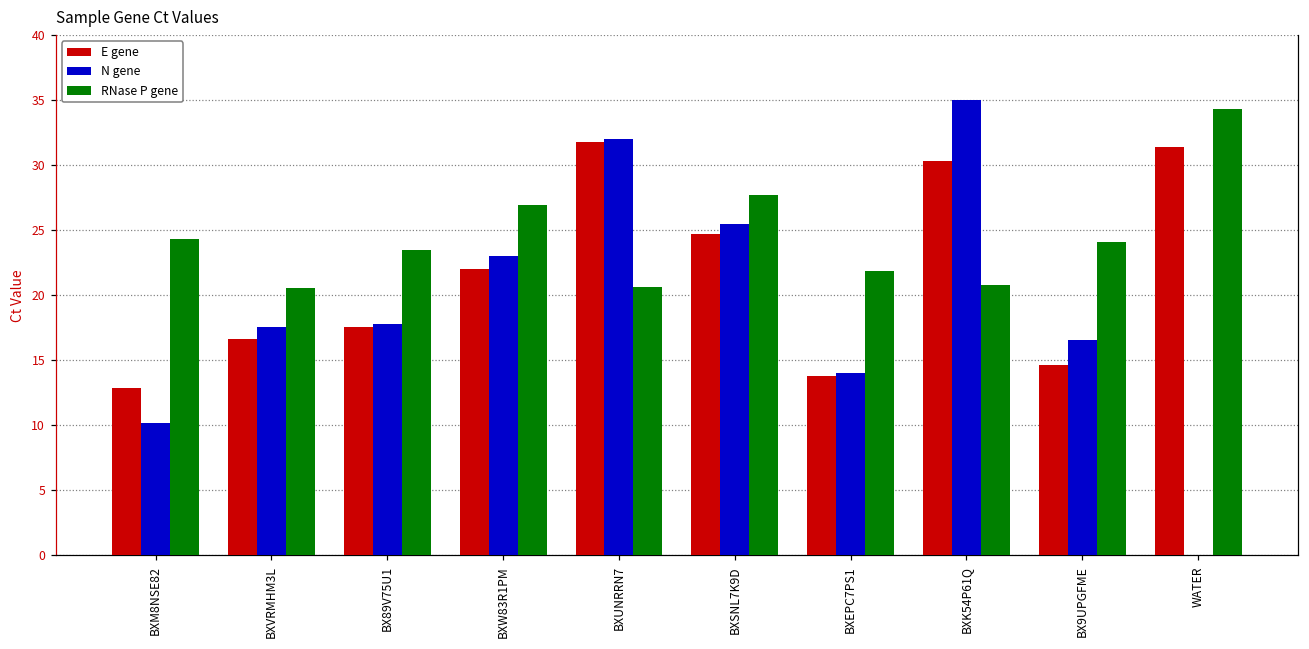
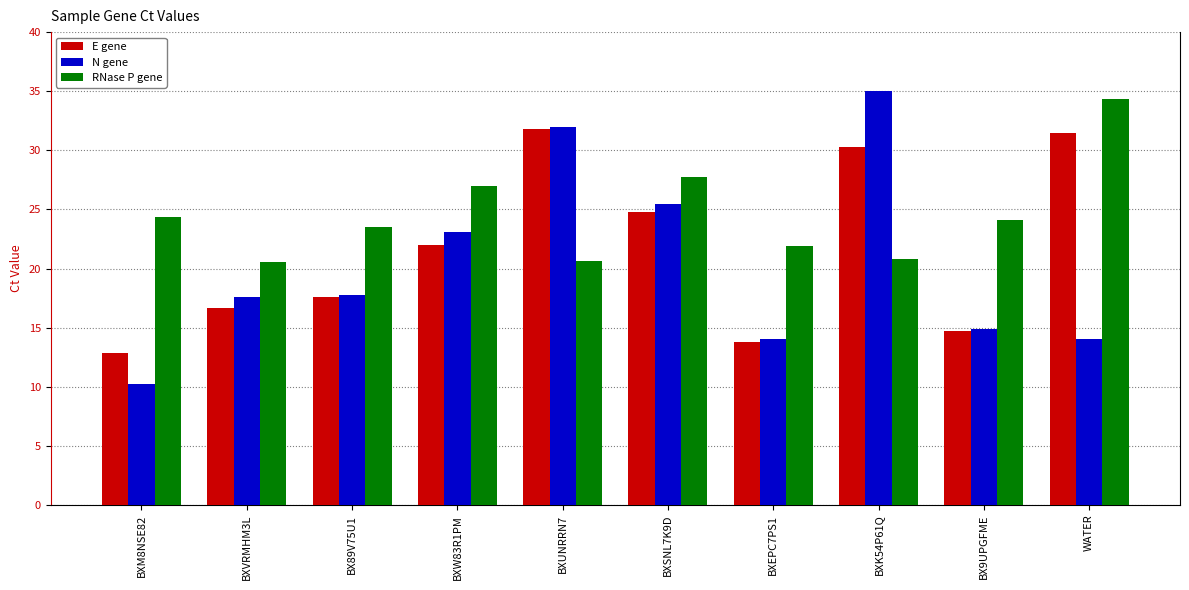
  {
    "E gene": {
      "BXM8NSE82": 12.9,
      "BXVRMHM3L": 16.6,
      "BX89V75U1": 17.6,
      "BXW83R1PM": 22.0,
      "BXUNRRN7": 31.8,
      "BXSNL7K9D": 24.7,
      "BXEPC7PS1": 13.8,
      "BXK54P61Q": 30.3,
      "BX9UPGFME": 14.7,
      "WATER": 31.4
    },
    "N gene": {
      "BXM8NSE82": 10.2,
      "BXVRMHM3L": 17.6,
      "BX89V75U1": 17.8,
      "BXW83R1PM": 23.1,
      "BXUNRRN7": 32.0,
      "BXSNL7K9D": 25.5,
      "BXEPC7PS1": 14.1,
      "BXK54P61Q": 35.0,
-     "BX9UPGFME": 16.6,
-     "WATER": 0
+     "BX9UPGFME": 14.9,
+     "WATER": 14
    },
    "RNase P gene": {
      "BXM8NSE82": 24.3,
      "BXVRMHM3L": 20.6,
      "BX89V75U1": 23.5,
      "BXW83R1PM": 26.9,
      "BXUNRRN7": 20.6,
      "BXSNL7K9D": 27.7,
      "BXEPC7PS1": 21.9,
      "BXK54P61Q": 20.8,
      "BX9UPGFME": 24.1,
      "WATER": 34.4
    }
  }
